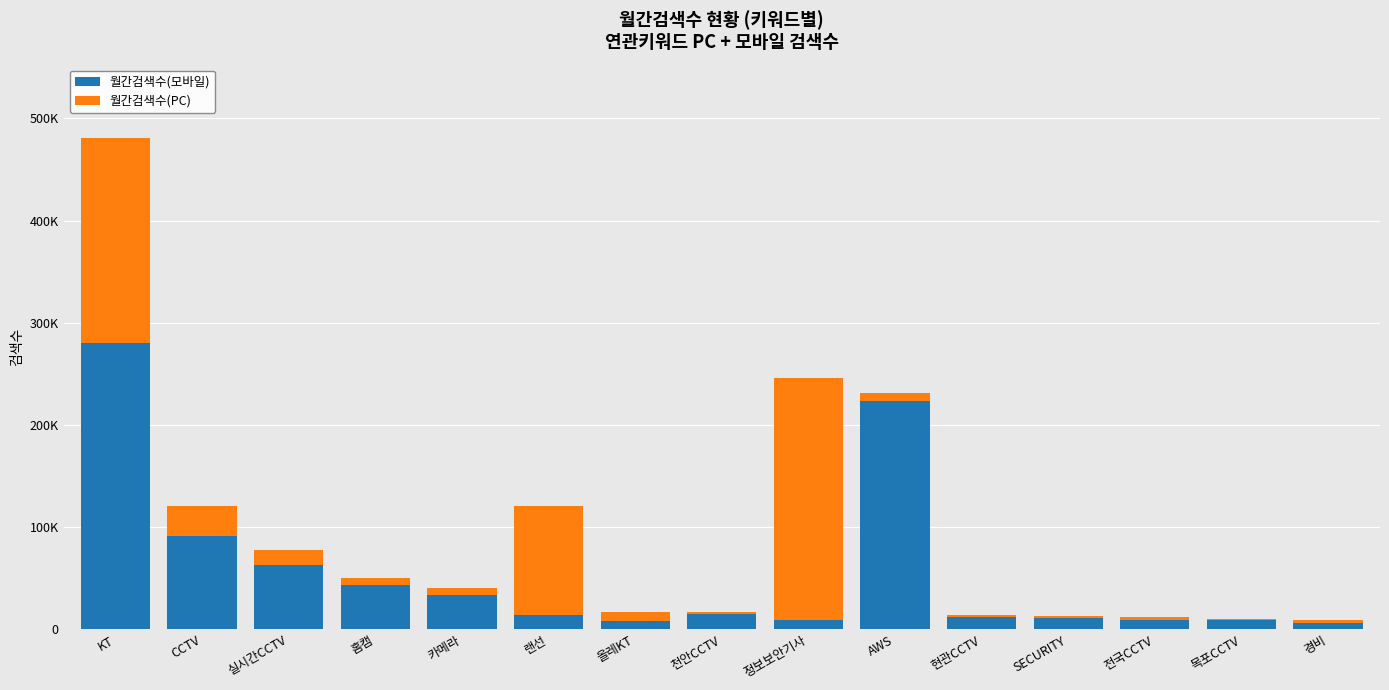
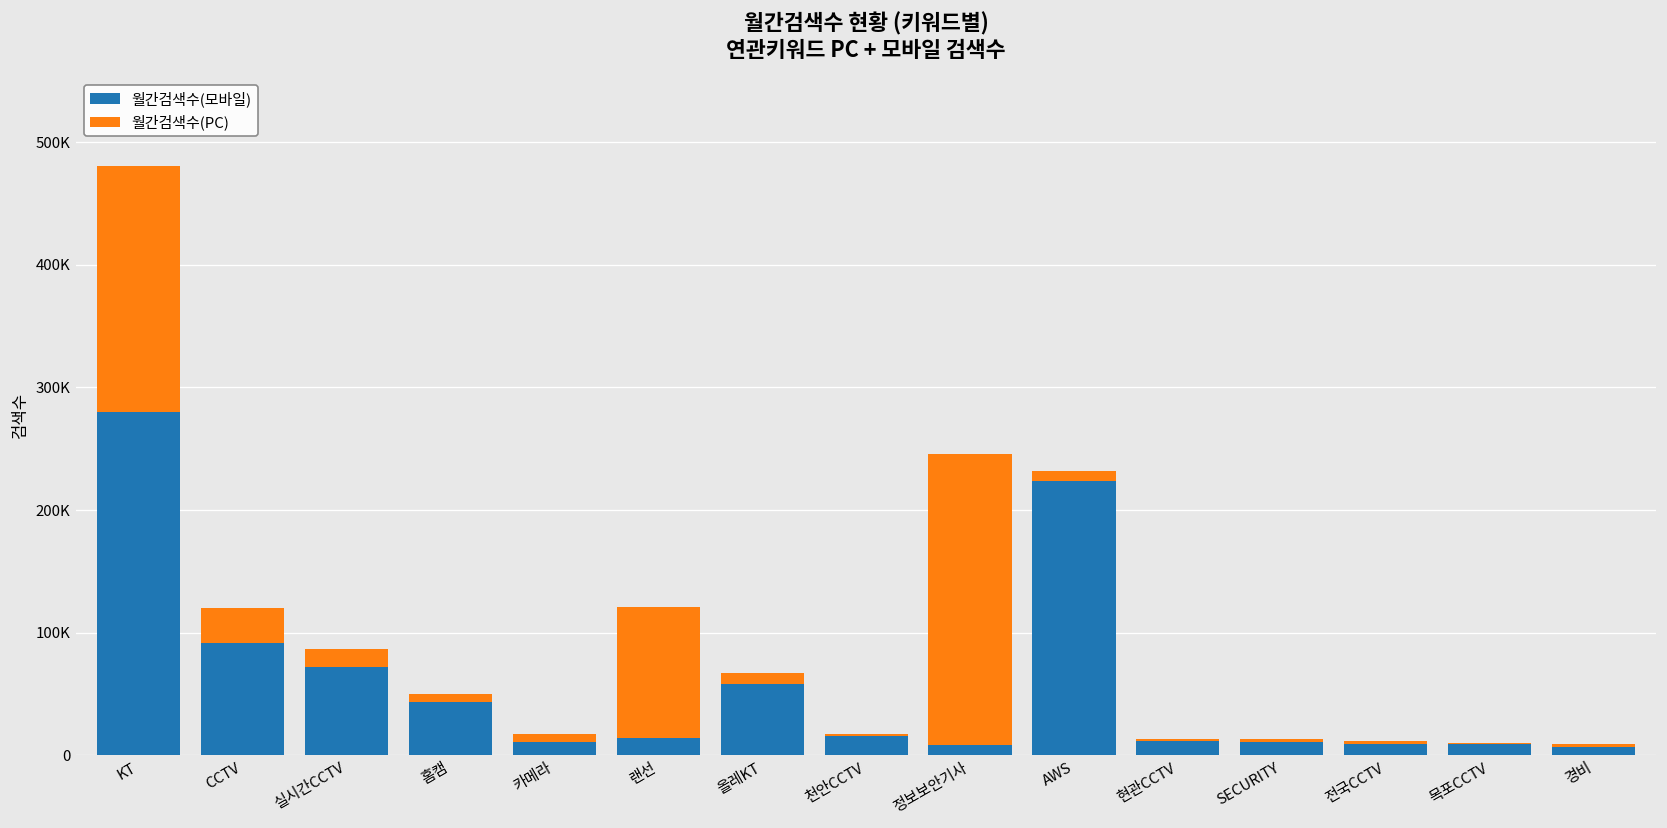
  {
    "월간검색수(모바일)": {
      "KT": 280000,
      "CCTV": 92000,
-     "실시간CCTV": 63000,
+     "실시간CCTV": 72000,
      "홈캠": 44000,
-     "카메라": 34000,
+     "카메라": 11000,
      "랜선": 14000,
-     "올레KT": 9000,
+     "올레KT": 58000,
      "천안CCTV": 16000,
      "정보보안기사": 9000,
      "AWS": 223000,
      "현관CCTV": 12000,
      "SECURITY": 11000,
      "전국CCTV": 9000,
      "목포CCTV": 9000,
      "경비": 7000
    },
    "월간검색수(PC)": {
      "KT": 201000,
      "CCTV": 29000,
      "실시간CCTV": 15000,
      "홈캠": 7000,
      "카메라": 7000,
      "랜선": 107000,
      "올레KT": 9000,
      "정보보안기사": 237000,
      "AWS": 8000,
      "경비": 3000
    }
  }
